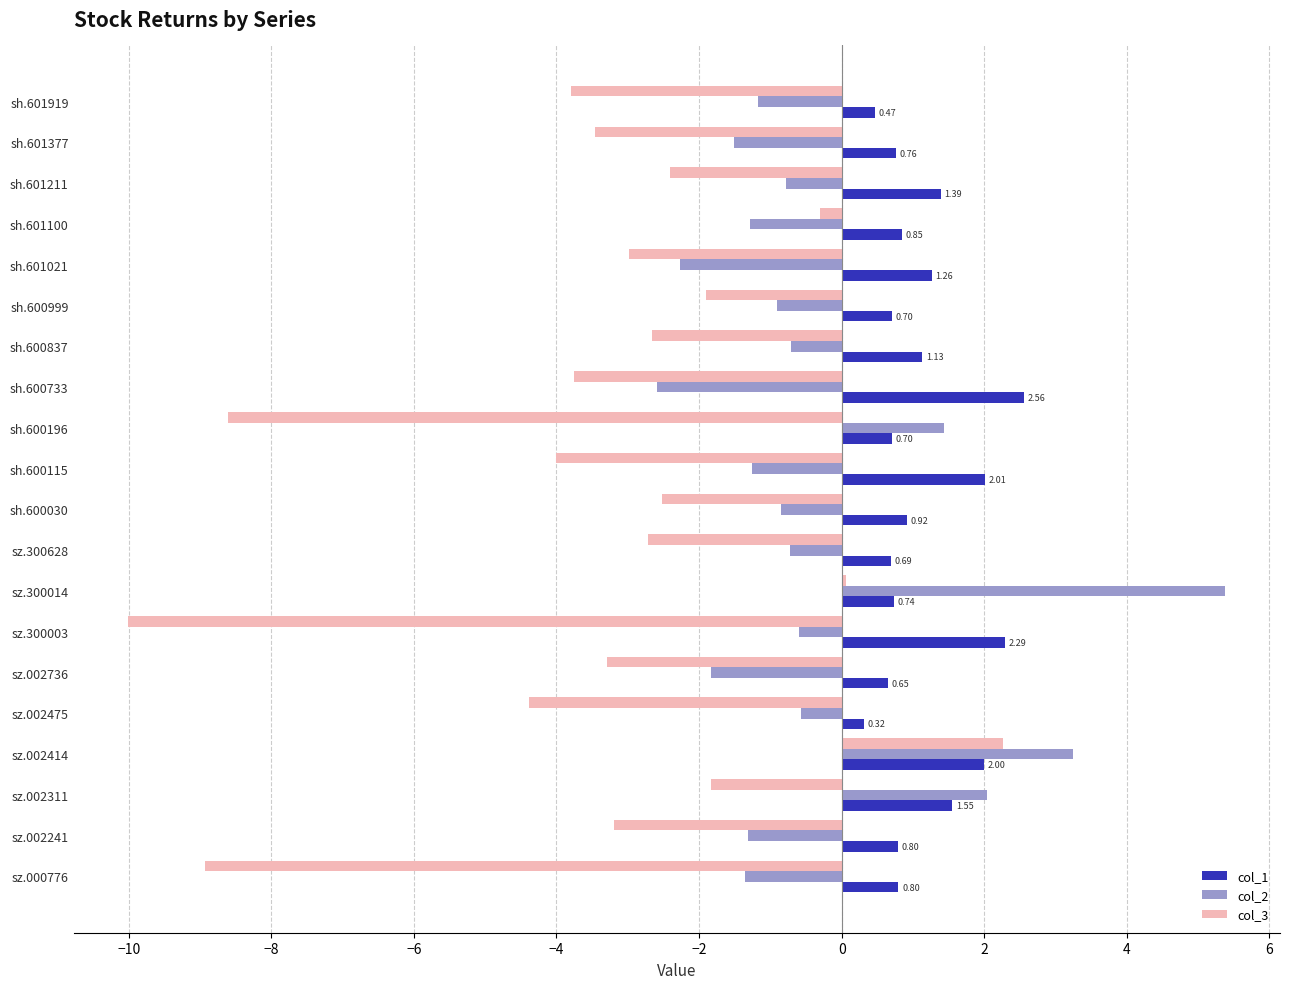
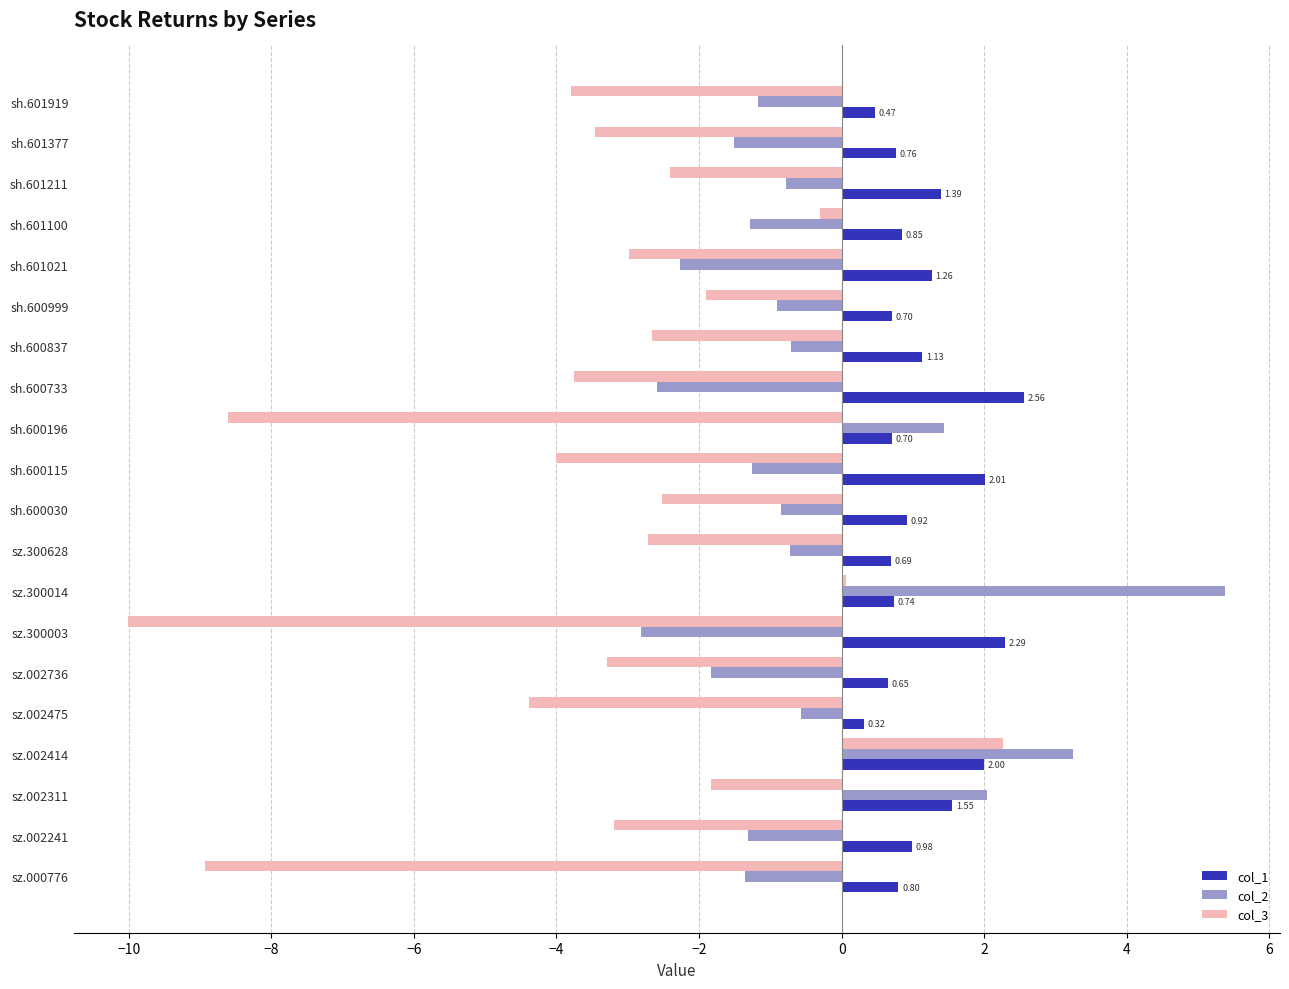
  {
    "col_1": {
      "sh.601919": 0.47,
      "sh.601377": 0.76,
      "sh.601211": 1.39,
      "sh.601100": 0.85,
      "sh.601021": 1.26,
      "sh.600999": 0.70,
      "sh.600837": 1.13,
      "sh.600733": 2.56,
      "sh.600196": 0.70,
      "sh.600115": 2.01,
      "sh.600030": 0.92,
      "sz.300628": 0.69,
      "sz.300014": 0.74,
      "sz.300003": 2.29,
      "sz.002736": 0.65,
      "sz.002475": 0.32,
      "sz.002414": 2.00,
      "sz.002311": 1.55,
-     "sz.002241": 0.80,
+     "sz.002241": 0.98,
      "sz.000776": 0.80
    },
    "col_2": {
      "sh.601919": -1.2,
      "sh.601377": -1.5,
      "sh.601211": -0.8,
      "sh.601100": -1.3,
      "sh.601021": -2.3,
      "sh.600999": -0.9,
      "sh.600837": -0.7,
      "sh.600733": -2.6,
      "sh.600196": 1.4,
      "sh.600115": -1.3,
      "sh.600030": -0.9,
      "sz.300628": -0.7,
      "sz.300014": 5.4,
-     "sz.300003": -0.6,
+     "sz.300003": -2.8,
      "sz.002736": -1.8,
      "sz.002475": -0.6,
      "sz.002414": 3.2,
      "sz.002311": 2.0,
      "sz.002241": -1.3,
      "sz.000776": -1.4
    },
    "col_3": {
      "sh.601919": -3.8,
      "sh.601377": -3.5,
      "sh.601211": -2.4,
      "sh.601100": -0.3,
      "sh.601021": -3.0,
      "sh.600999": -1.9,
      "sh.600837": -2.7,
      "sh.600733": -3.8,
      "sh.600196": -8.6,
      "sh.600115": -4.0,
      "sh.600030": -2.5,
      "sz.300628": -2.7,
      "sz.300014": 0.1,
      "sz.300003": -10.0,
      "sz.002736": -3.3,
      "sz.002475": -4.4,
      "sz.002414": 2.3,
      "sz.002311": -1.8,
      "sz.002241": -3.2,
      "sz.000776": -8.9
    }
  }
